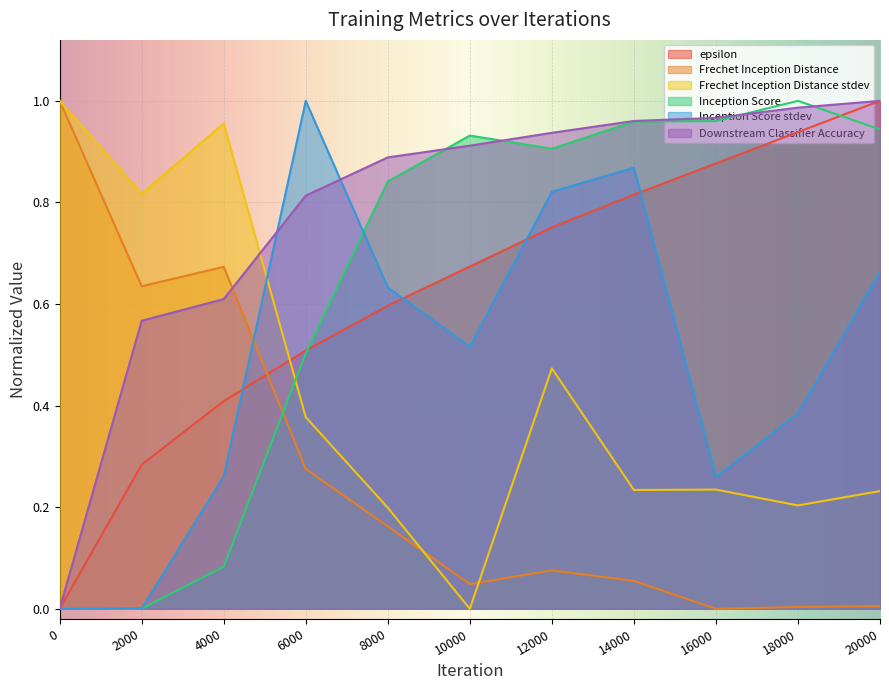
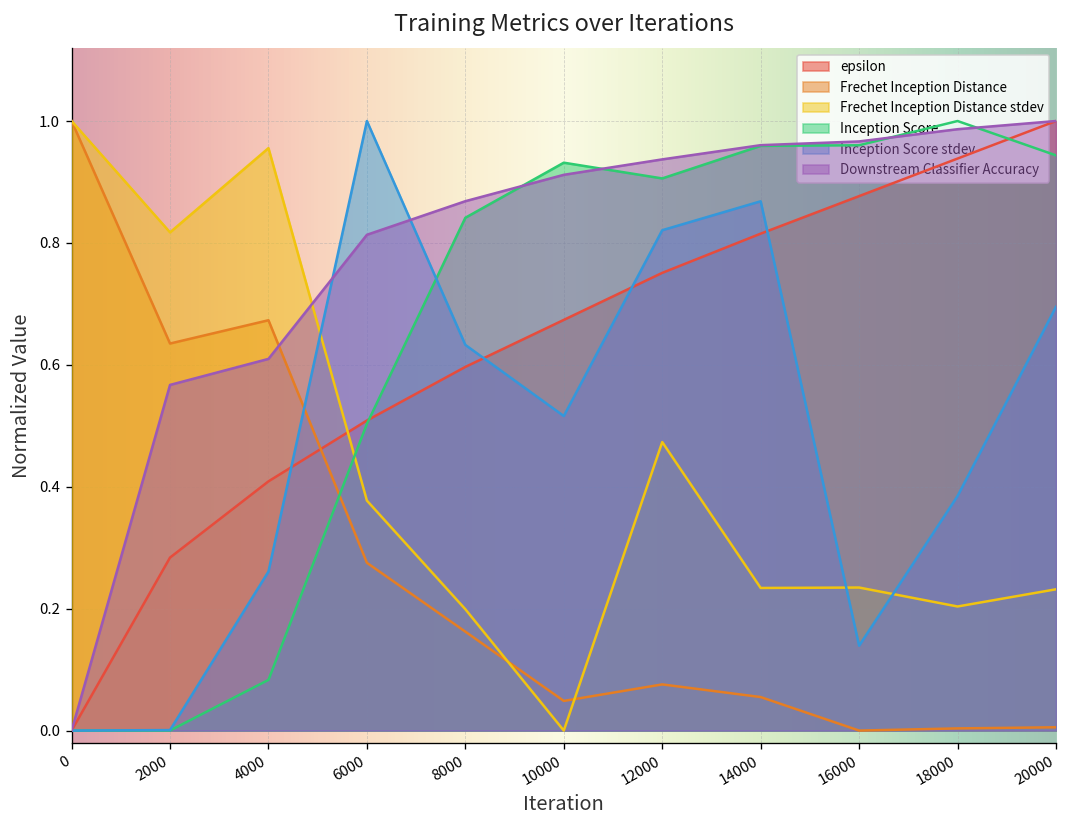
  {
    "Inception Score": {
      "4000": 0.08,
      "6000": 0.50,
      "8000": 0.84,
      "10000": 0.93,
      "12000": 0.91,
      "20000": 0.94
    },
    "Inception Score stdev": {
      "4000": 0.26,
      "6000": 1.00,
      "8000": 0.63,
      "10000": 0.52,
      "12000": 0.82,
      "14000": 0.87,
-     "16000": 0.26,
+     "16000": 0.14,
      "18000": 0.38,
-     "20000": 0.66
+     "20000": 0.70
    },
    "Downstream Classifier Accuracy": {
      "2000": 0.57,
      "4000": 0.61,
      "6000": 0.81,
-     "8000": 0.89,
+     "8000": 0.87,
      "10000": 0.91,
      "12000": 0.94
    }
  }
